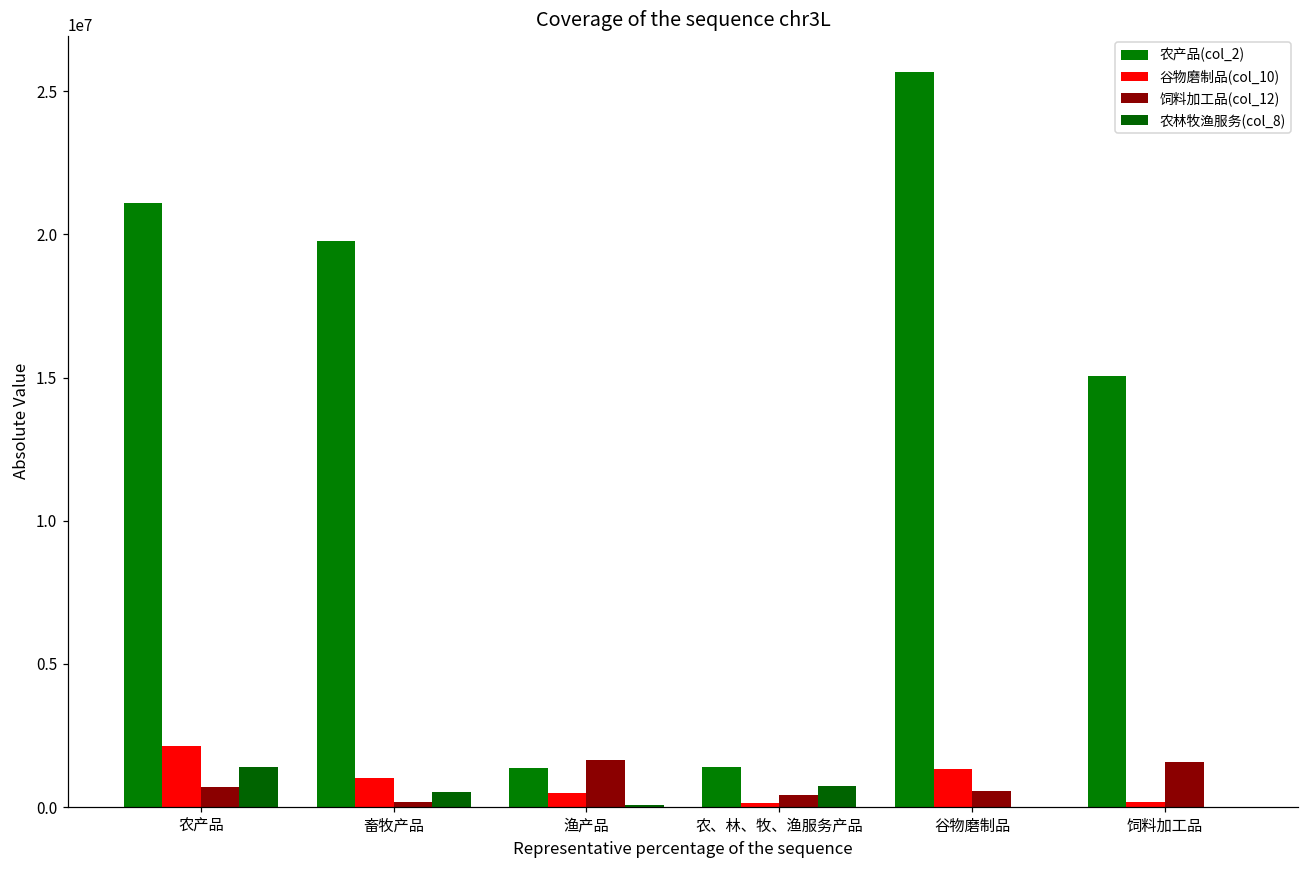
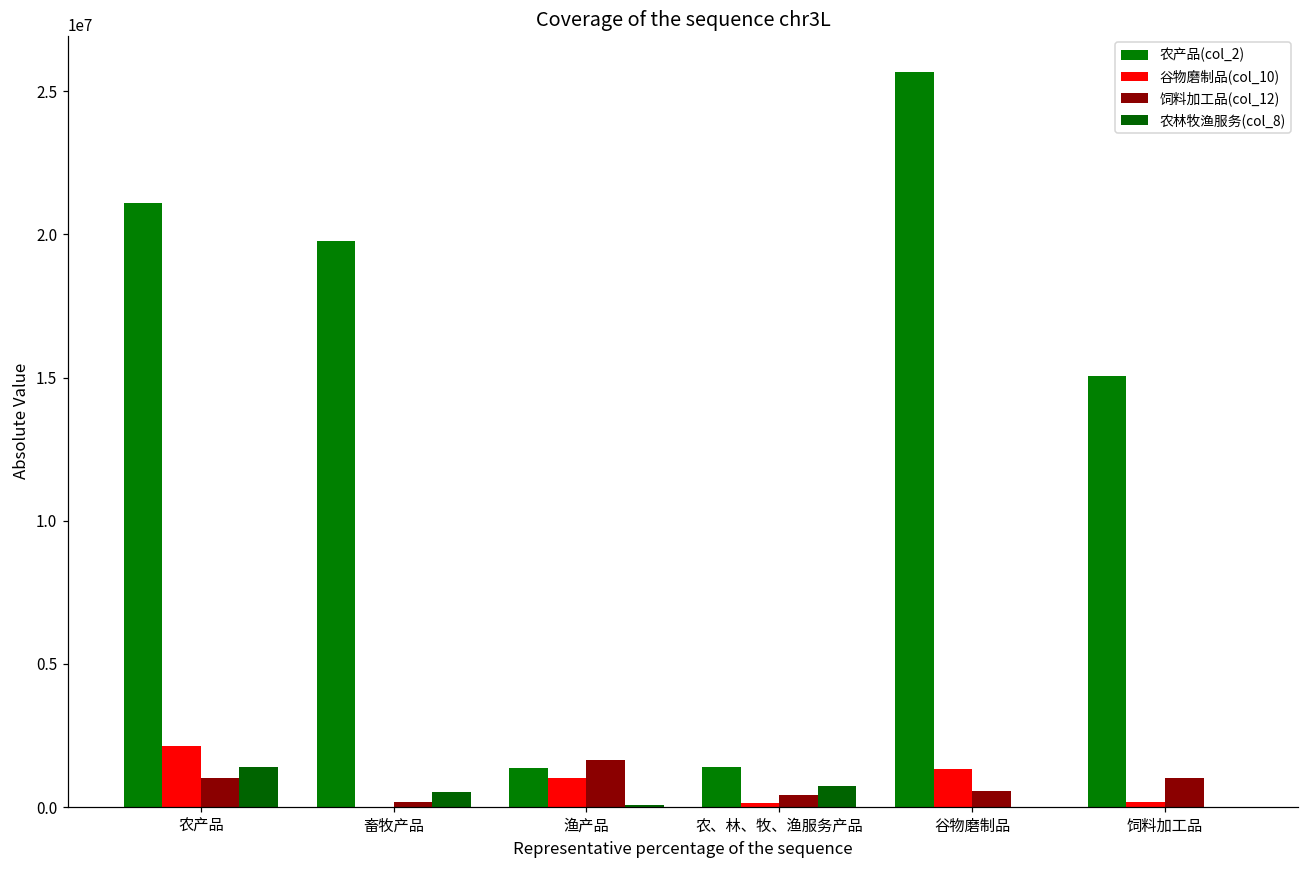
  {
    "谷物磨制品(col_10)": {
      "农产品": 2100000,
-     "畜牧产品": 1000000,
-     "渔产品": 500000,
+     "畜牧产品": 0,
+     "渔产品": 1000000,
      "农、林、牧、渔服务产品": 200000,
      "谷物磨制品": 1300000,
      "饲料加工品": 200000
    },
    "饲料加工品(col_12)": {
-     "农产品": 700000,
+     "农产品": 1000000,
      "畜牧产品": 200000,
      "渔产品": 1600000,
      "农、林、牧、渔服务产品": 400000,
      "谷物磨制品": 600000,
-     "饲料加工品": 1600000
+     "饲料加工品": 1000000
    }
  }
